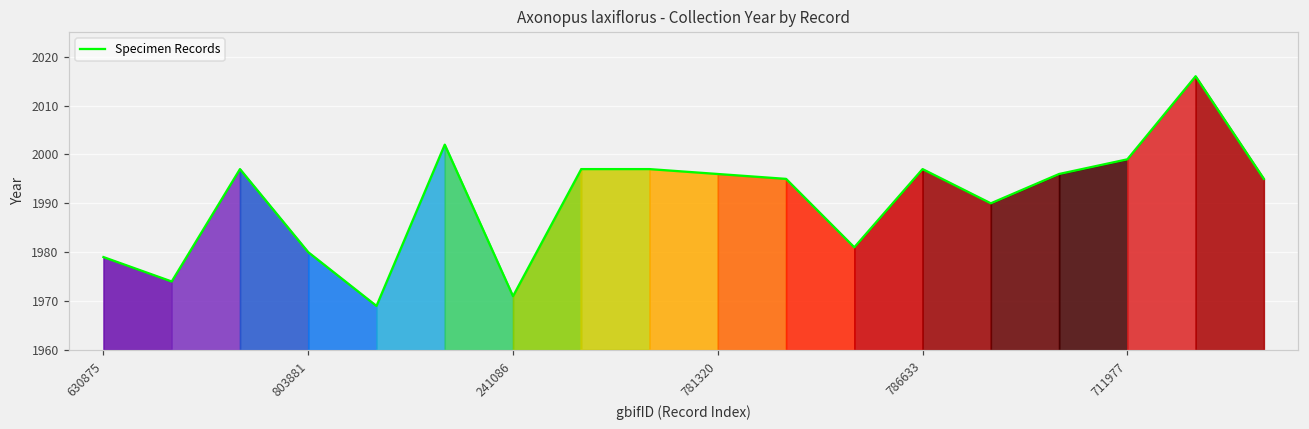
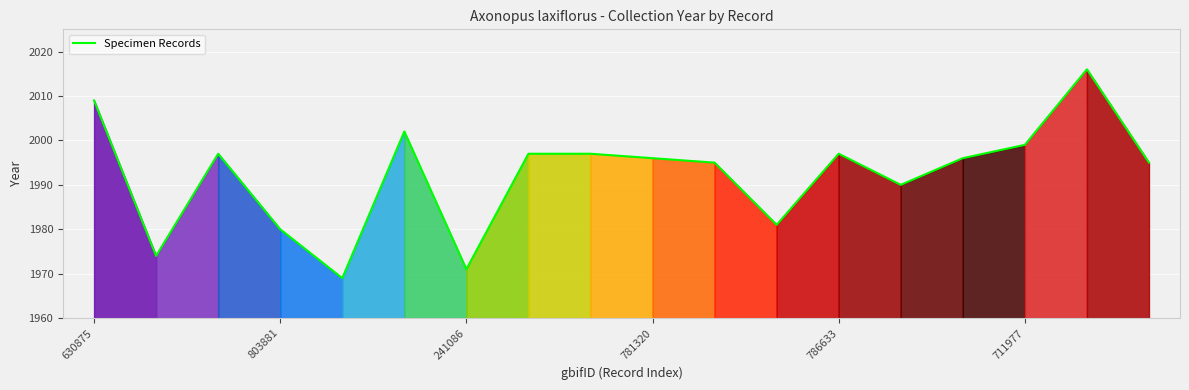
  {
    "Specimen Records": {
-     "630875": 1979
+     "630875": 2009
    }
  }
